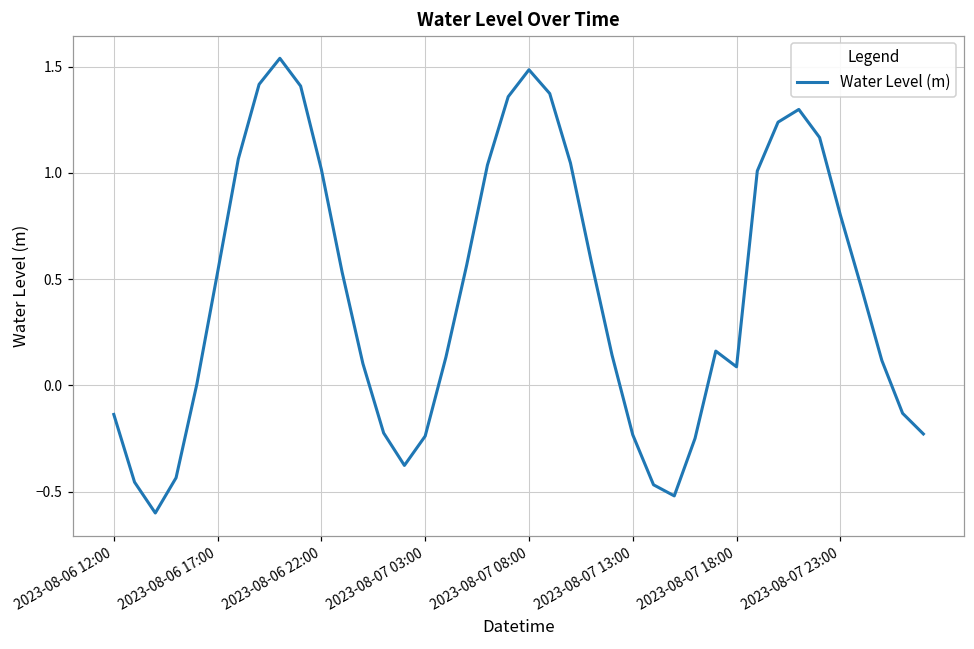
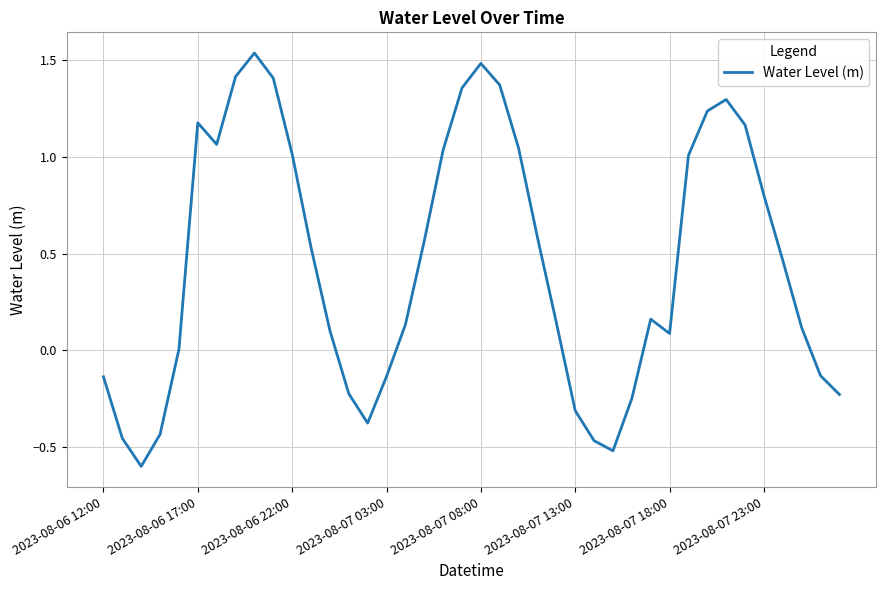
  {
    "2023-08-06 12:00": -0.14,
-   "2023-08-06 17:00": 0.53,
+   "2023-08-06 17:00": 1.18,
    "2023-08-06 22:00": 1.02,
-   "2023-08-07 03:00": -0.24,
+   "2023-08-07 03:00": -0.14,
    "2023-08-07 08:00": 1.48,
-   "2023-08-07 13:00": -0.23,
+   "2023-08-07 13:00": -0.31,
    "2023-08-07 18:00": 0.09,
    "2023-08-07 23:00": 0.80
  }
